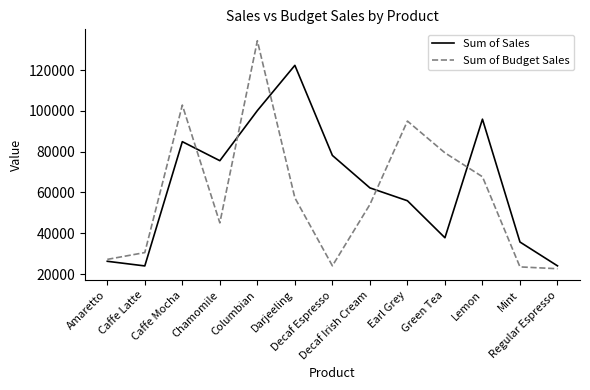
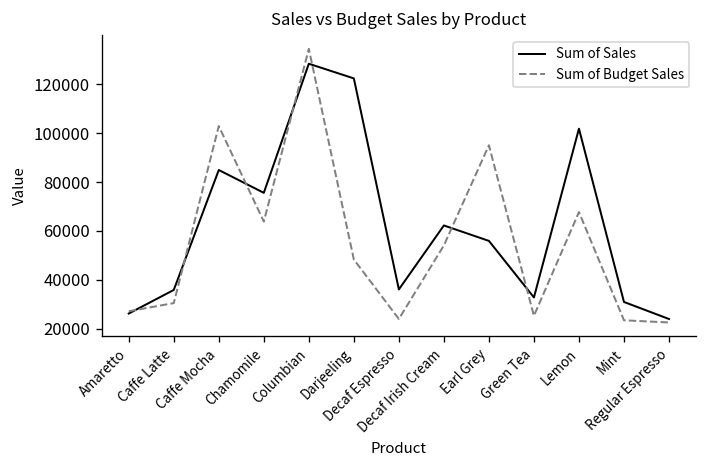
  {
    "Sum of Sales": {
-     "Caffe Latte": 24000,
+     "Caffe Latte": 36000,
      "Caffe Mocha": 85000,
      "Chamomile": 76000,
-     "Columbian": 100000,
+     "Columbian": 128000,
      "Darjeeling": 122000,
-     "Decaf Espresso": 78000,
+     "Decaf Espresso": 36000,
      "Decaf Irish Cream": 62000,
      "Earl Grey": 56000,
-     "Green Tea": 38000,
-     "Lemon": 96000,
-     "Mint": 36000,
+     "Green Tea": 33000,
+     "Lemon": 102000,
+     "Mint": 31000,
      "Regular Espresso": 24000
    },
    "Sum of Budget Sales": {
      "Caffe Latte": 31000,
      "Caffe Mocha": 103000,
-     "Chamomile": 45000,
+     "Chamomile": 64000,
      "Columbian": 134000,
-     "Darjeeling": 57000,
+     "Darjeeling": 48000,
      "Decaf Espresso": 24000,
      "Decaf Irish Cream": 54000,
      "Earl Grey": 95000,
-     "Green Tea": 79000,
+     "Green Tea": 25000,
      "Lemon": 68000,
      "Mint": 24000,
      "Regular Espresso": 23000
    }
  }
